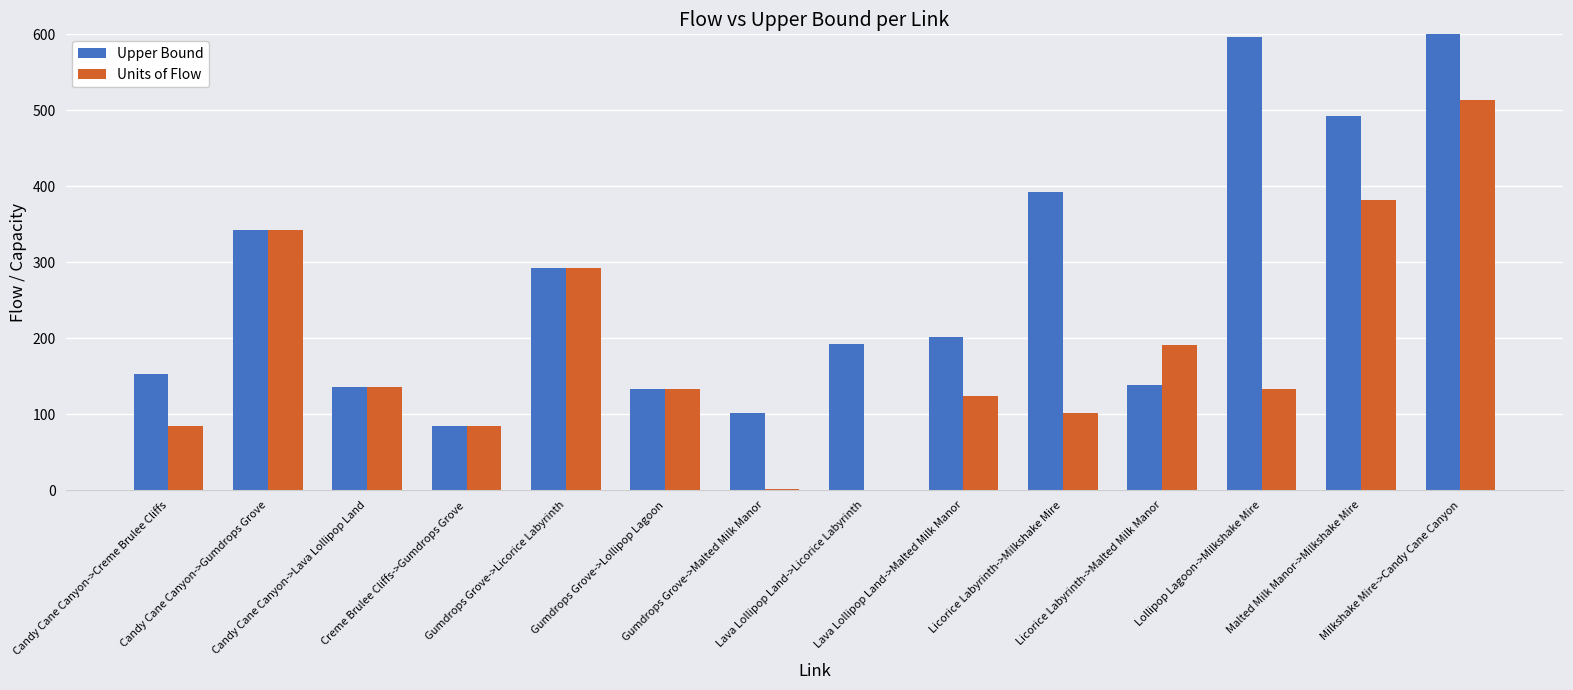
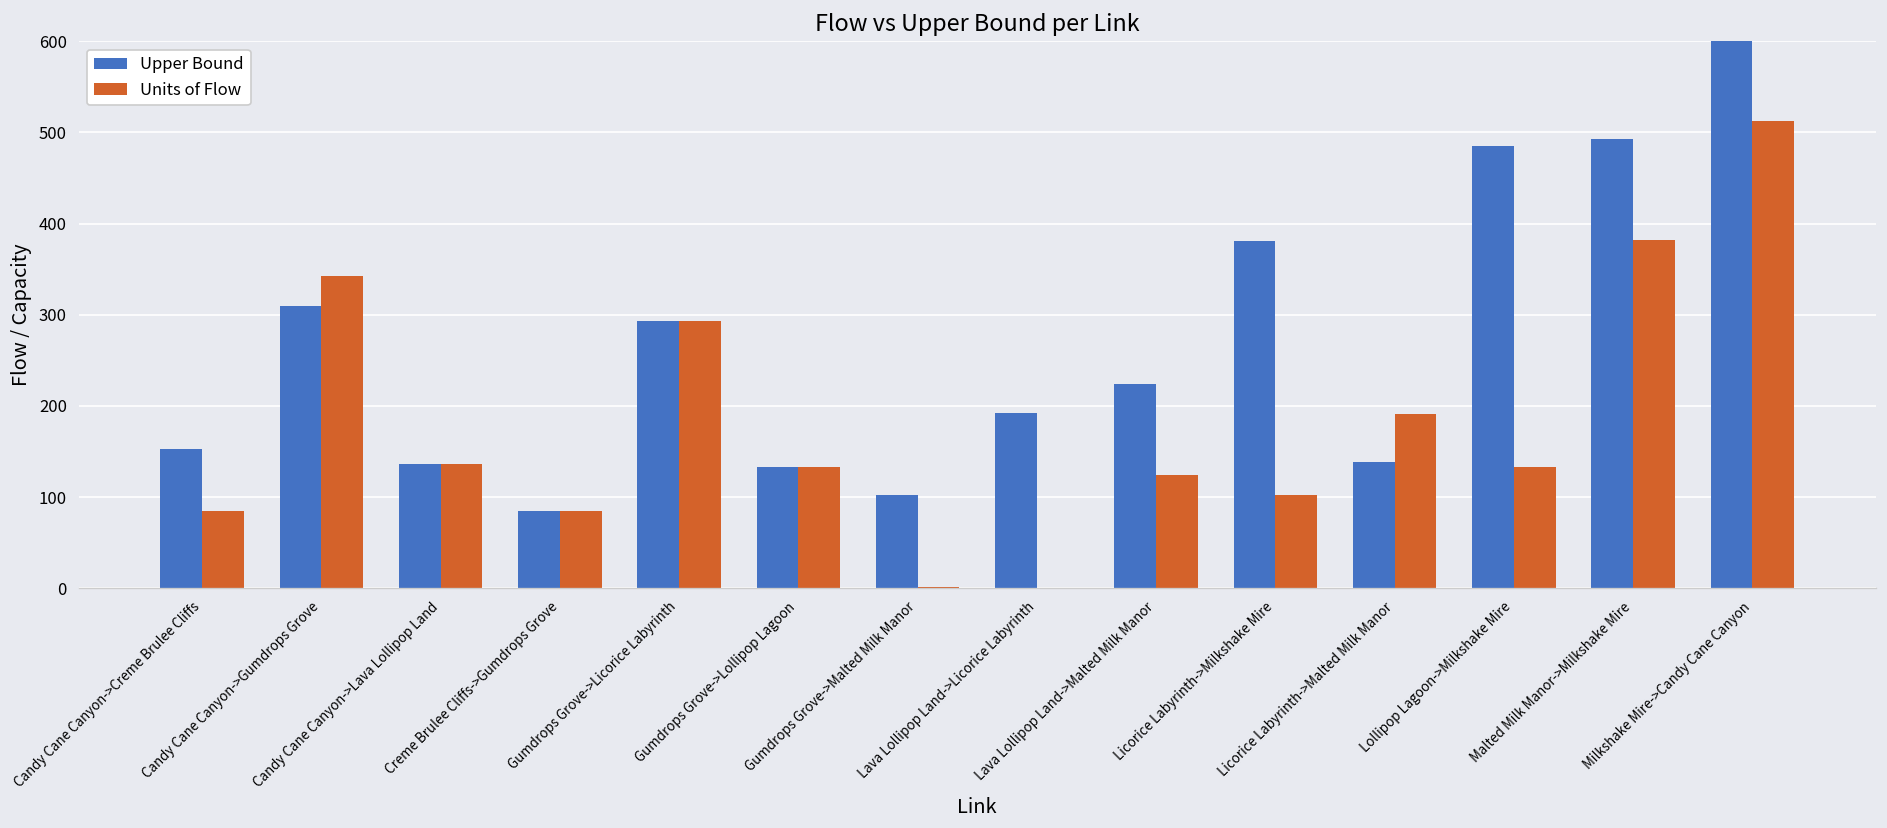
  {
    "Upper Bound": {
      "Candy Cane Canyon->Creme Brulee Cliffs": 150,
-     "Candy Cane Canyon->Gumdrops Grove": 340,
+     "Candy Cane Canyon->Gumdrops Grove": 310,
      "Candy Cane Canyon->Lava Lollipop Land": 140,
      "Creme Brulee Cliffs->Gumdrops Grove": 90,
      "Gumdrops Grove->Licorice Labyrinth": 290,
      "Gumdrops Grove->Lollipop Lagoon": 130,
      "Gumdrops Grove->Malted Milk Manor": 100,
      "Lava Lollipop Land->Licorice Labyrinth": 190,
-     "Lava Lollipop Land->Malted Milk Manor": 200,
-     "Licorice Labyrinth->Milkshake Mire": 390,
+     "Lava Lollipop Land->Malted Milk Manor": 220,
+     "Licorice Labyrinth->Milkshake Mire": 380,
      "Licorice Labyrinth->Malted Milk Manor": 140,
-     "Lollipop Lagoon->Milkshake Mire": 600,
+     "Lollipop Lagoon->Milkshake Mire": 490,
      "Malted Milk Manor->Milkshake Mire": 490
    },
    "Units of Flow": {
      "Candy Cane Canyon->Creme Brulee Cliffs": 90,
      "Candy Cane Canyon->Gumdrops Grove": 340,
      "Candy Cane Canyon->Lava Lollipop Land": 140,
      "Creme Brulee Cliffs->Gumdrops Grove": 90,
      "Gumdrops Grove->Licorice Labyrinth": 290,
      "Gumdrops Grove->Lollipop Lagoon": 130,
      "Lava Lollipop Land->Licorice Labyrinth": 0,
      "Lava Lollipop Land->Malted Milk Manor": 120,
      "Licorice Labyrinth->Milkshake Mire": 100,
      "Licorice Labyrinth->Malted Milk Manor": 190,
      "Lollipop Lagoon->Milkshake Mire": 130,
      "Malted Milk Manor->Milkshake Mire": 380,
      "Milkshake Mire->Candy Cane Canyon": 510
    }
  }
